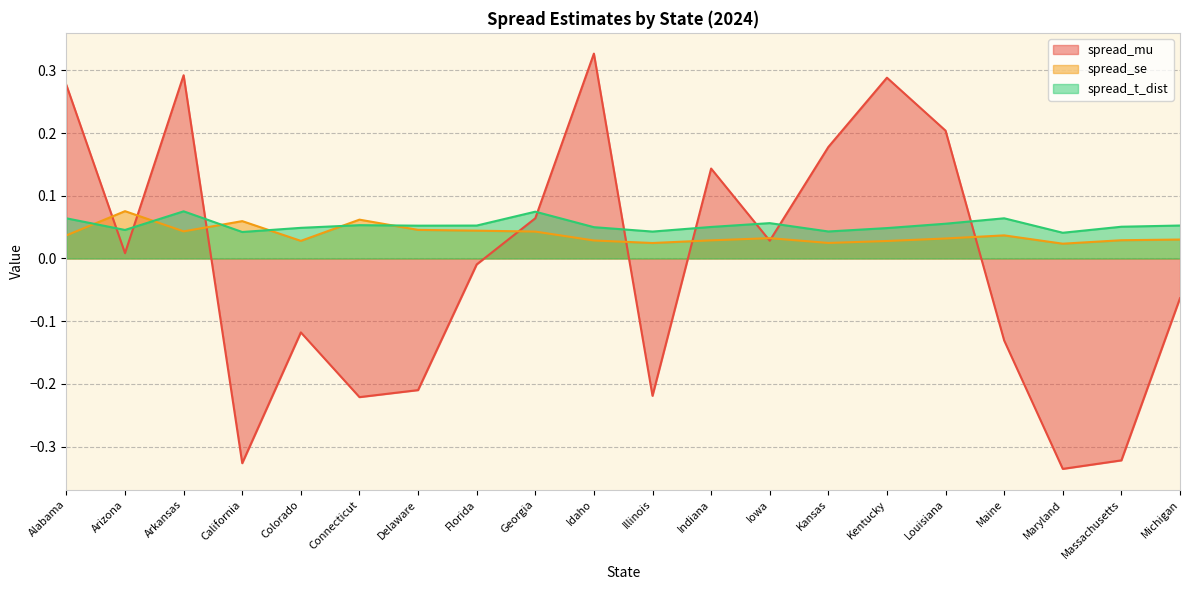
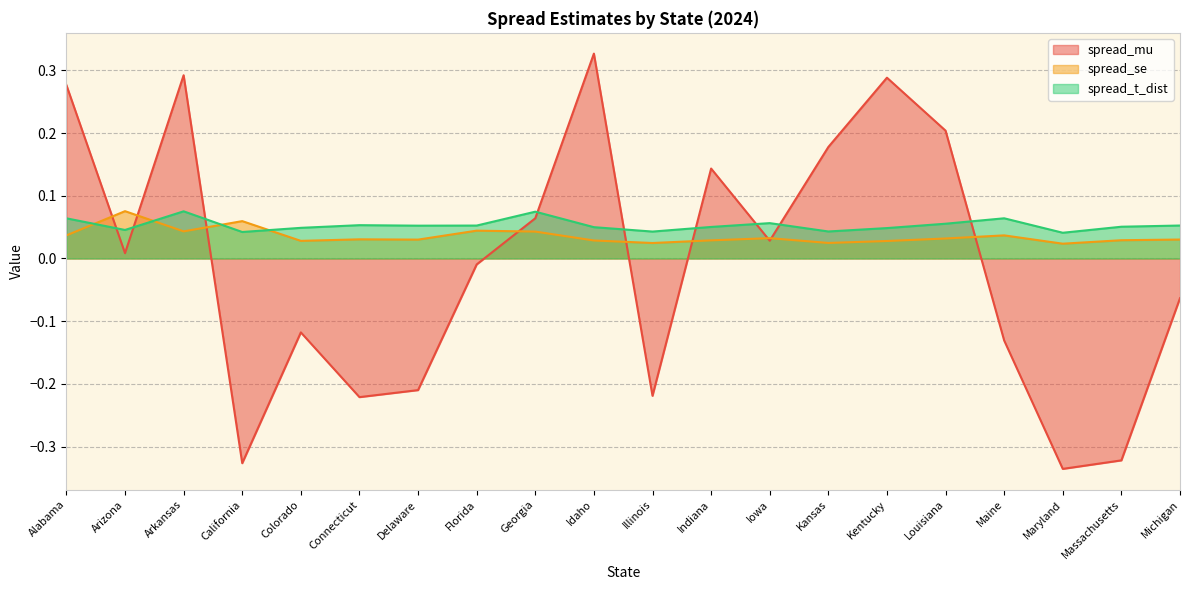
  {
    "spread_se": {
      "Alabama": 0.04,
      "Arizona": 0.08,
      "Arkansas": 0.04,
      "California": 0.06,
      "Colorado": 0.03,
-     "Connecticut": 0.06,
-     "Delaware": 0.05,
+     "Connecticut": 0.03,
+     "Delaware": 0.03,
      "Florida": 0.04,
      "Georgia": 0.04,
      "Idaho": 0.03,
      "Illinois": 0.02,
      "Indiana": 0.03,
      "Kansas": 0.02,
      "Kentucky": 0.03,
      "Louisiana": 0.03,
      "Maine": 0.04,
      "Maryland": 0.02,
      "Massachusetts": 0.03,
      "Michigan": 0.03
    },
    "spread_t_dist": {
      "Alabama": 0.06,
      "Arizona": 0.05,
      "Arkansas": 0.08,
      "California": 0.04,
      "Colorado": 0.05,
      "Connecticut": 0.05,
      "Delaware": 0.05,
      "Florida": 0.05,
      "Georgia": 0.07,
      "Idaho": 0.05,
      "Illinois": 0.04,
      "Indiana": 0.05,
      "Iowa": 0.06,
      "Kansas": 0.04,
      "Kentucky": 0.05,
      "Louisiana": 0.06,
      "Maine": 0.06,
      "Maryland": 0.04,
      "Massachusetts": 0.05,
      "Michigan": 0.05
    }
  }
